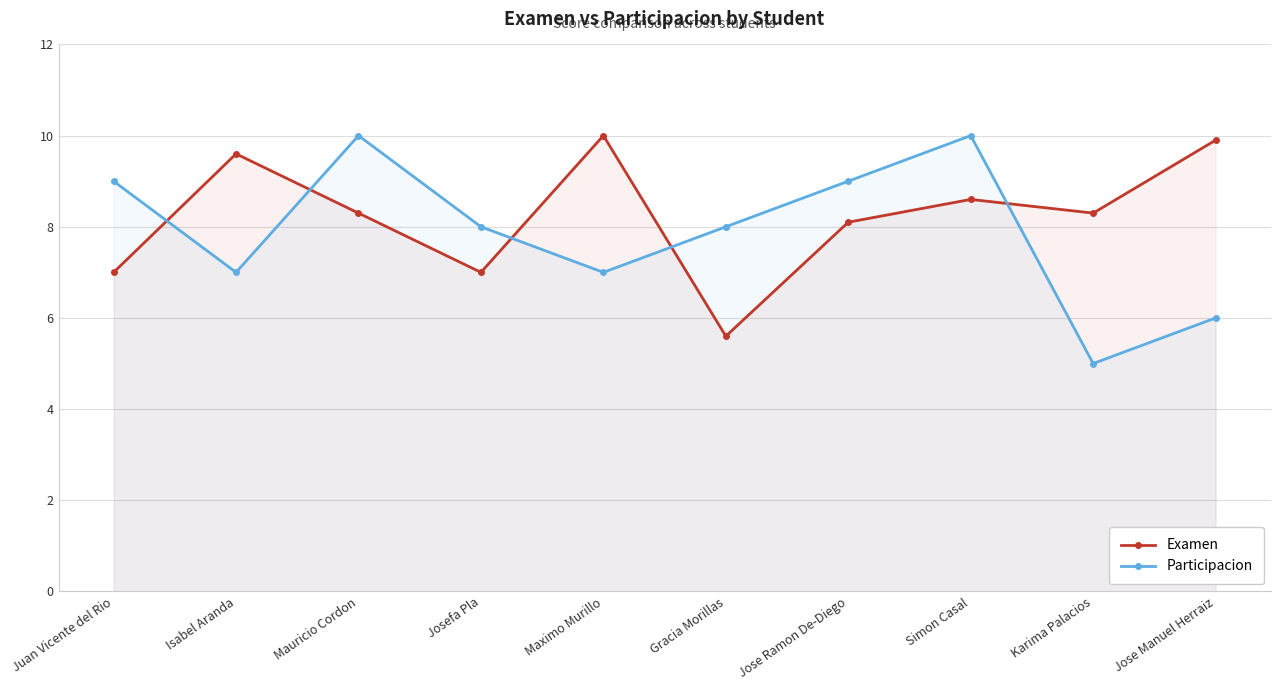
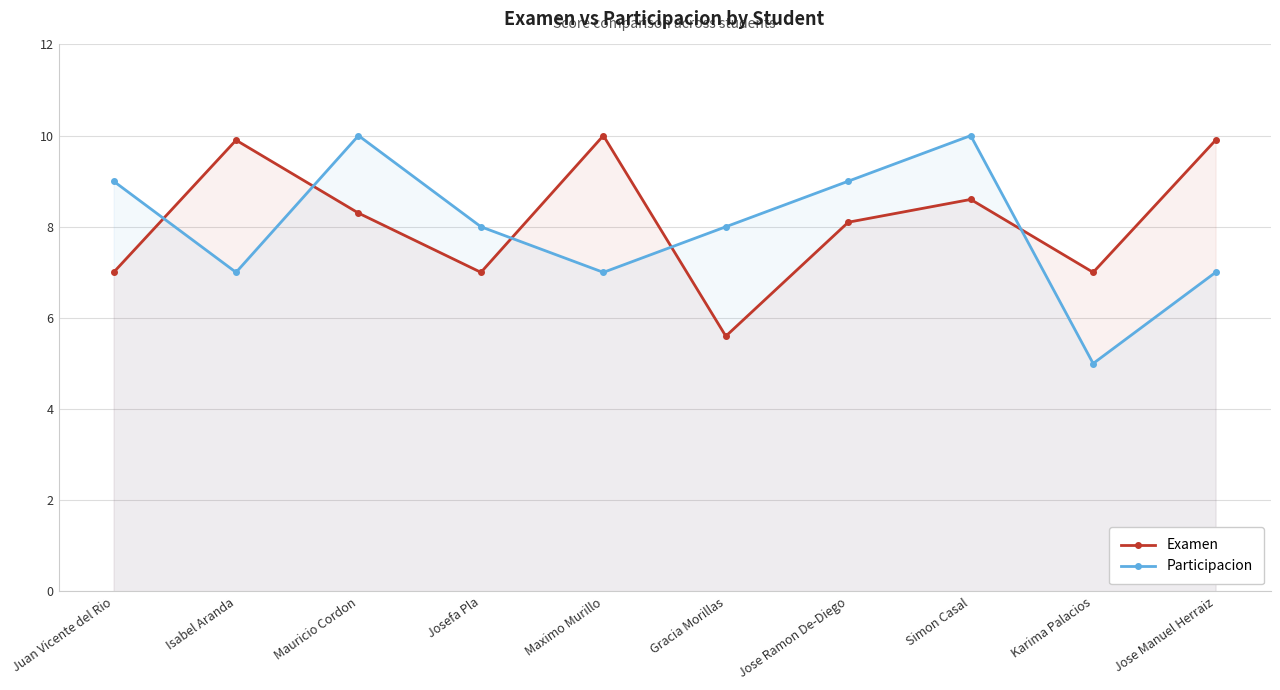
  {
    "Examen": {
      "Juan Vicente del Rio": 7.0,
-     "Isabel Aranda": 9.6,
+     "Isabel Aranda": 9.9,
      "Mauricio Cordon": 8.3,
      "Josefa Pla": 7.0,
      "Maximo Murillo": 10.0,
      "Gracia Morillas": 5.6,
      "Jose Ramon De-Diego": 8.1,
      "Simon Casal": 8.6,
-     "Karima Palacios": 8.3,
+     "Karima Palacios": 7.0,
      "Jose Manuel Herraiz": 9.9
    },
    "Participacion": {
      "Juan Vicente del Rio": 9,
      "Isabel Aranda": 7,
      "Mauricio Cordon": 10,
      "Josefa Pla": 8,
      "Maximo Murillo": 7,
      "Gracia Morillas": 8,
      "Jose Ramon De-Diego": 9,
      "Simon Casal": 10,
      "Karima Palacios": 5,
-     "Jose Manuel Herraiz": 6
+     "Jose Manuel Herraiz": 7
    }
  }
